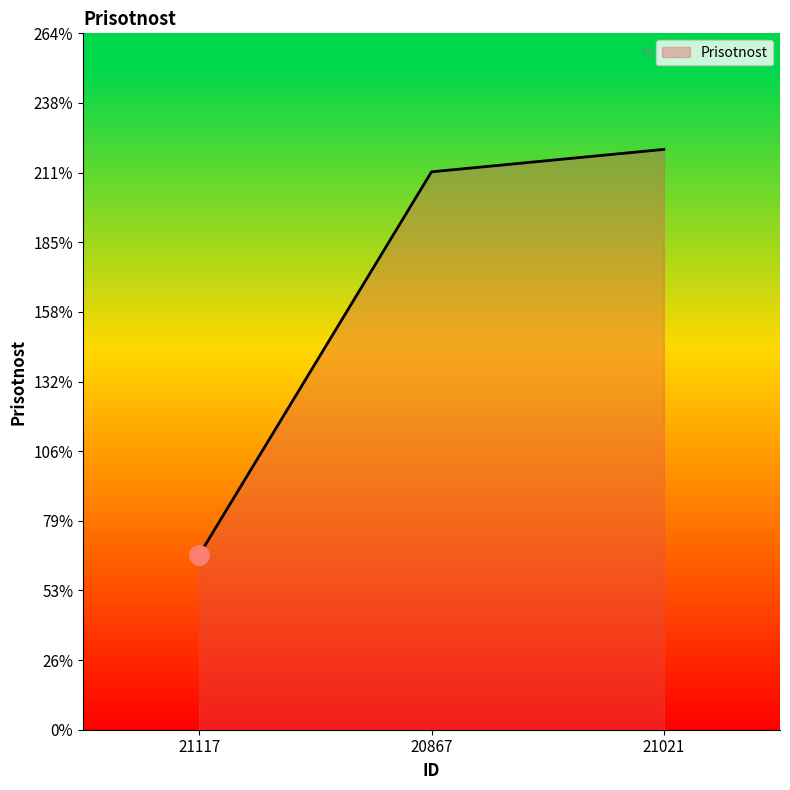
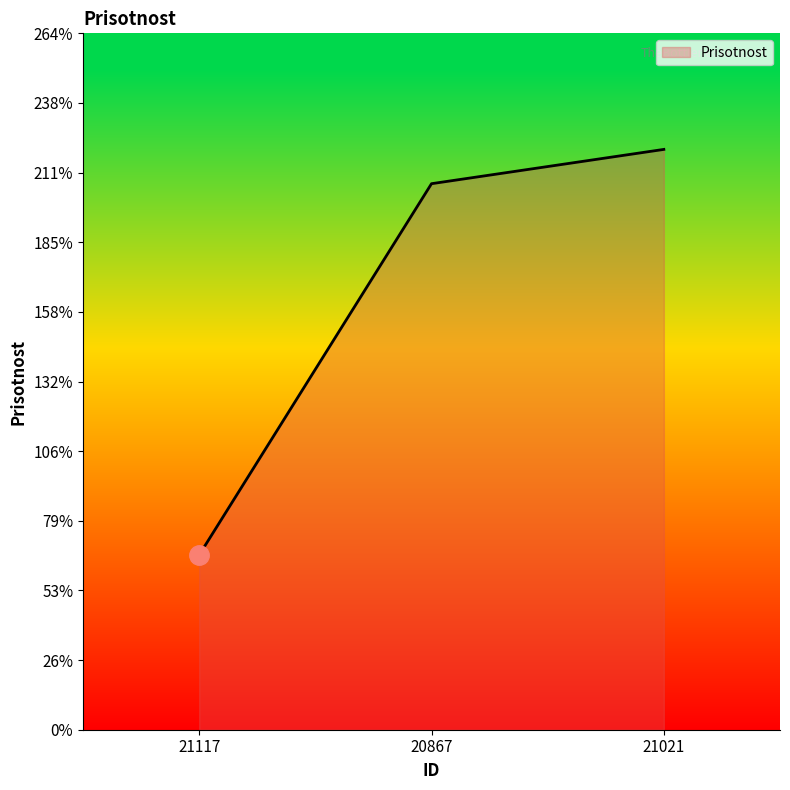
  {
    "Prisotnost": {
-     "20867": "212%",
+     "20867": "207%",
      "21021": "220%"
    }
  }
